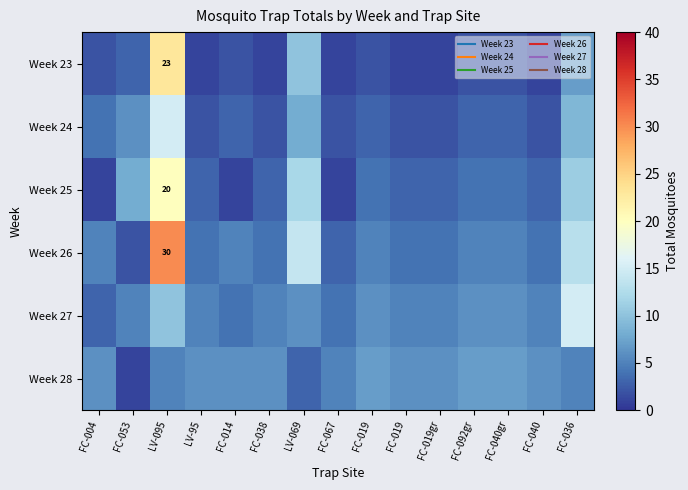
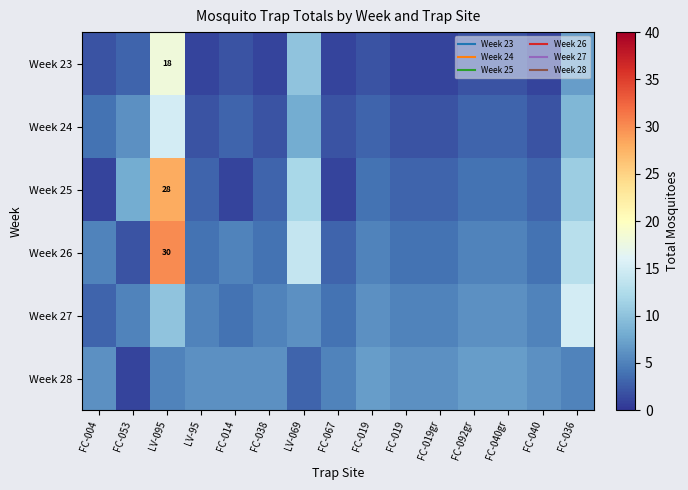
  {
    "Week 23": {
-     "LV-095": 23
+     "LV-095": 18
    },
    "Week 25": {
-     "LV-095": 20
+     "LV-095": 28
    },
    "Week 26": {
      "LV-095": 30
    }
  }
